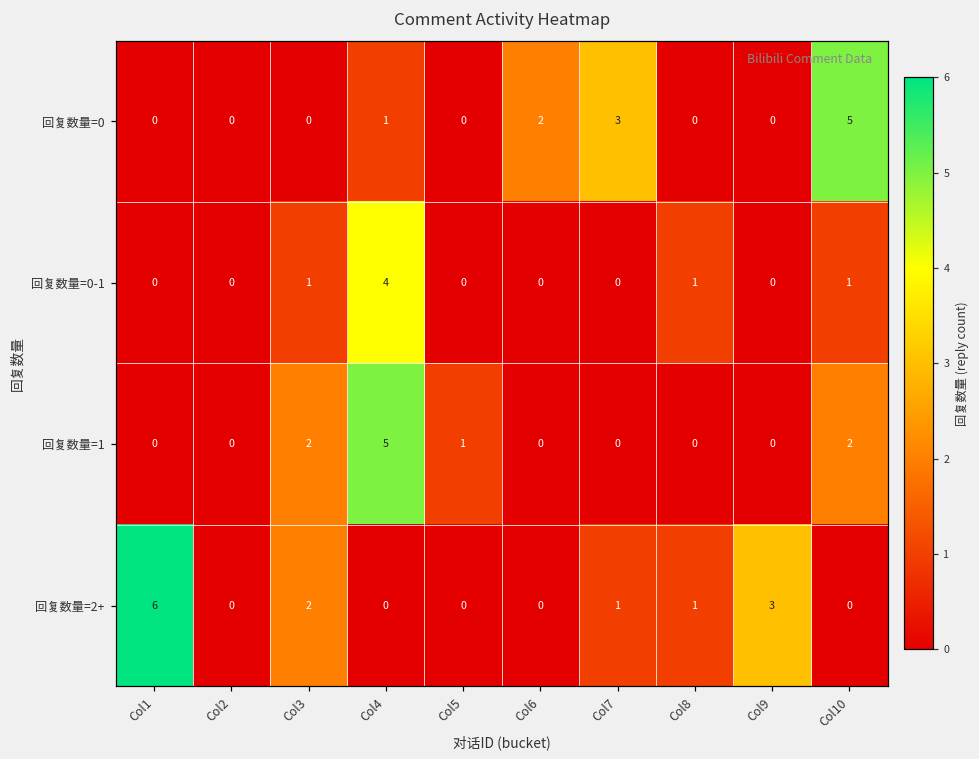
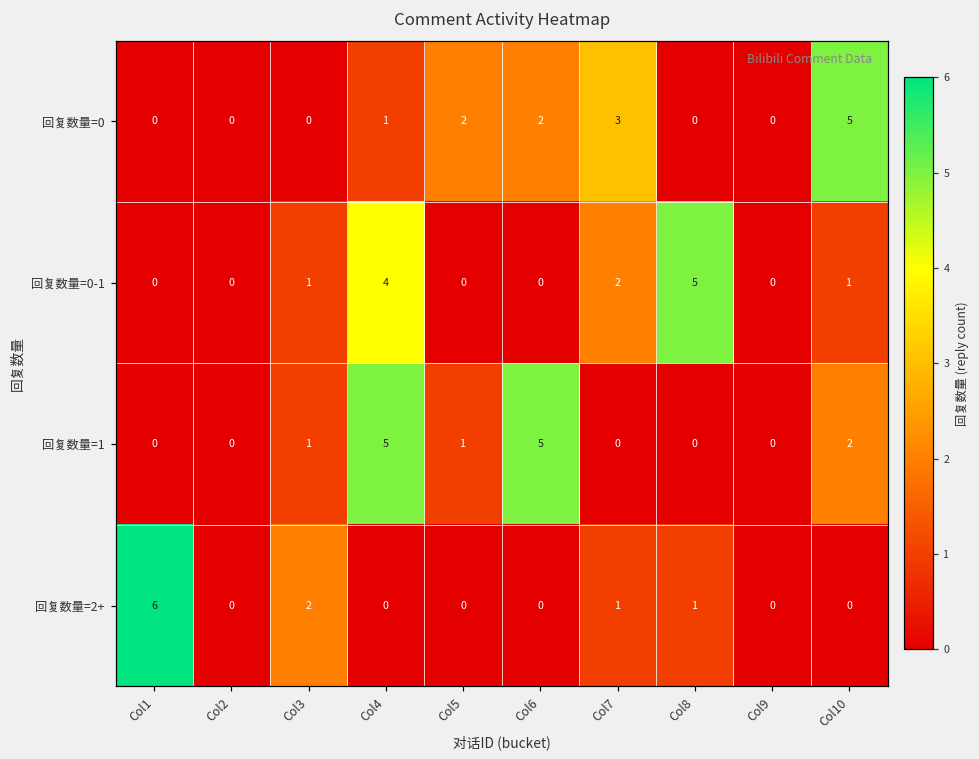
  {
    "回复数量=0": {
      "Col1": 0,
      "Col2": 0,
      "Col3": 0,
      "Col4": 1,
-     "Col5": 0,
+     "Col5": 2,
      "Col6": 2,
      "Col7": 3,
      "Col8": 0,
      "Col10": 5
    },
    "回复数量=0-1": {
      "Col1": 0,
      "Col2": 0,
      "Col3": 1,
      "Col4": 4,
      "Col5": 0,
      "Col6": 0,
-     "Col7": 0,
-     "Col8": 1,
+     "Col7": 2,
+     "Col8": 5,
      "Col9": 0,
      "Col10": 1
    },
    "回复数量=1": {
      "Col1": 0,
      "Col2": 0,
-     "Col3": 2,
+     "Col3": 1,
      "Col4": 5,
      "Col5": 1,
-     "Col6": 0,
+     "Col6": 5,
      "Col7": 0,
      "Col8": 0,
      "Col9": 0,
      "Col10": 2
    },
    "回复数量=2+": {
      "Col1": 6,
      "Col2": 0,
      "Col3": 2,
      "Col4": 0,
      "Col5": 0,
      "Col6": 0,
      "Col7": 1,
      "Col8": 1,
-     "Col9": 3,
+     "Col9": 0,
      "Col10": 0
    }
  }
